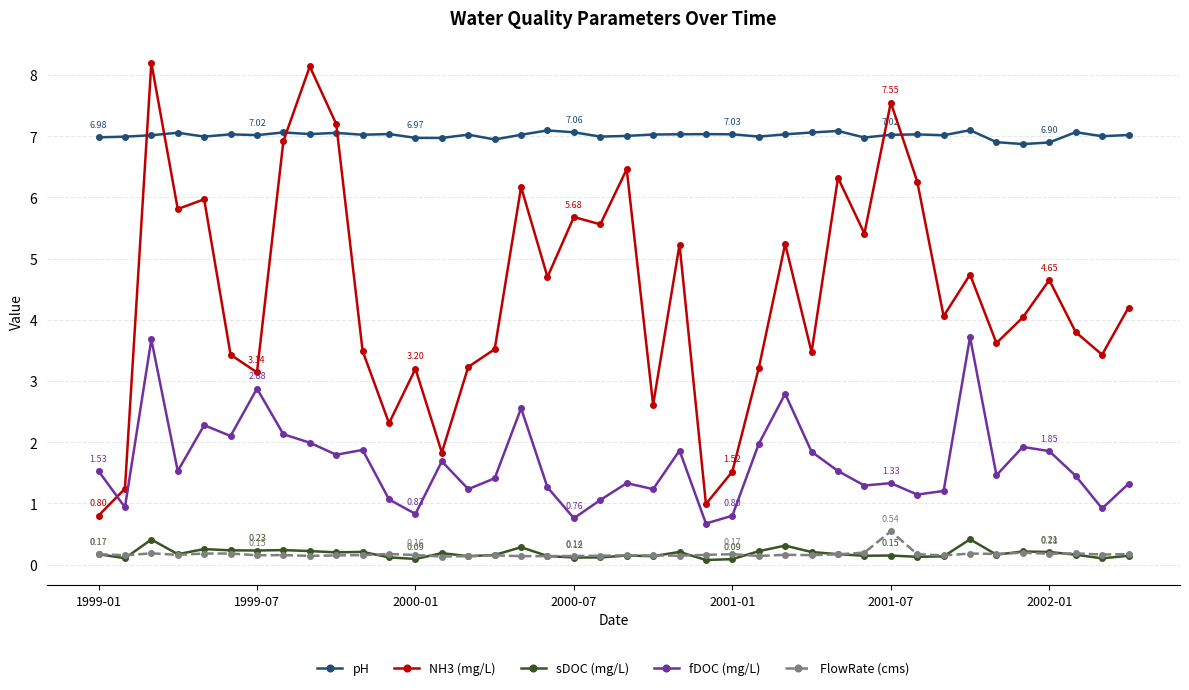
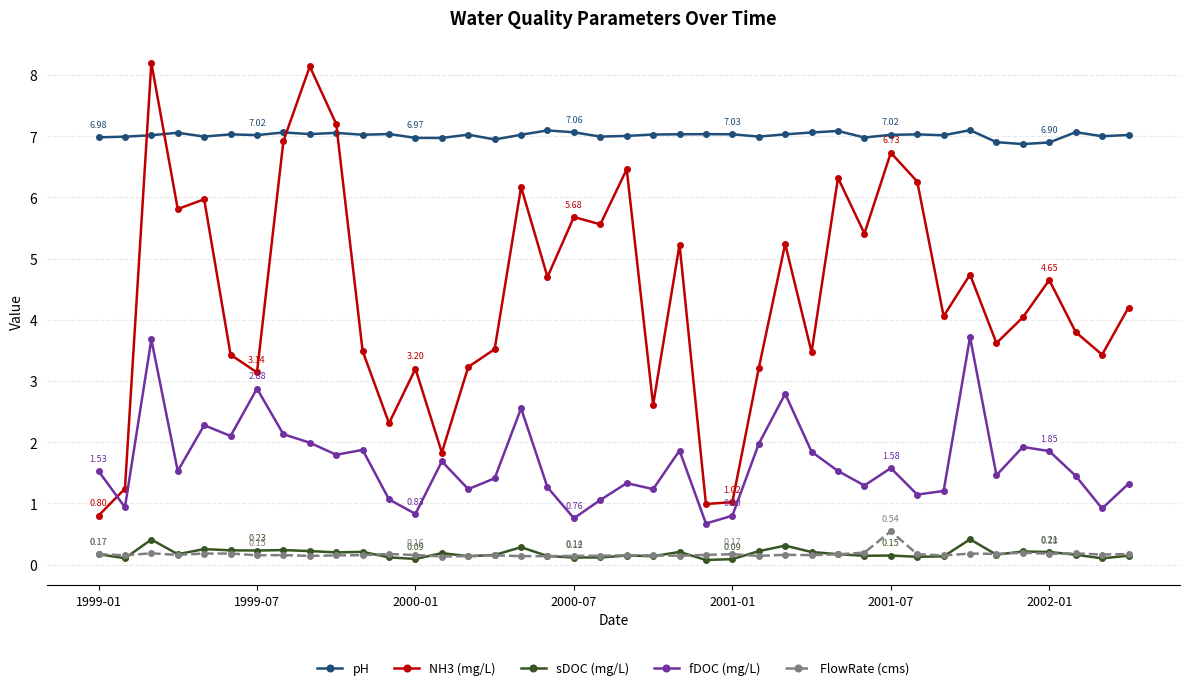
  {
    "pH": {
      "1999-01": 6.98,
      "1999-07": 7.02,
      "2000-01": 6.97,
      "2000-07": 7.06,
      "2001-01": 7.03,
      "2001-07": 7.02,
      "2002-01": 6.90
    },
    "NH3 (mg/L)": {
      "1999-01": 0.80,
      "1999-07": 3.14,
      "2000-01": 3.20,
      "2000-07": 5.68,
-     "2001-01": 1.52,
-     "2001-07": 7.55,
+     "2001-01": 1.02,
+     "2001-07": 6.73,
      "2002-01": 4.65
    },
    "sDOC (mg/L)": {
      "2001-07": 0.15
    },
    "fDOC (mg/L)": {
      "1999-01": 1.53,
      "2000-01": 0.83,
      "2000-07": 0.76,
-     "2001-07": 1.33,
+     "2001-07": 1.58,
      "2002-01": 1.85
    },
    "FlowRate (cms)": {
      "2001-07": 0.54
    }
  }
